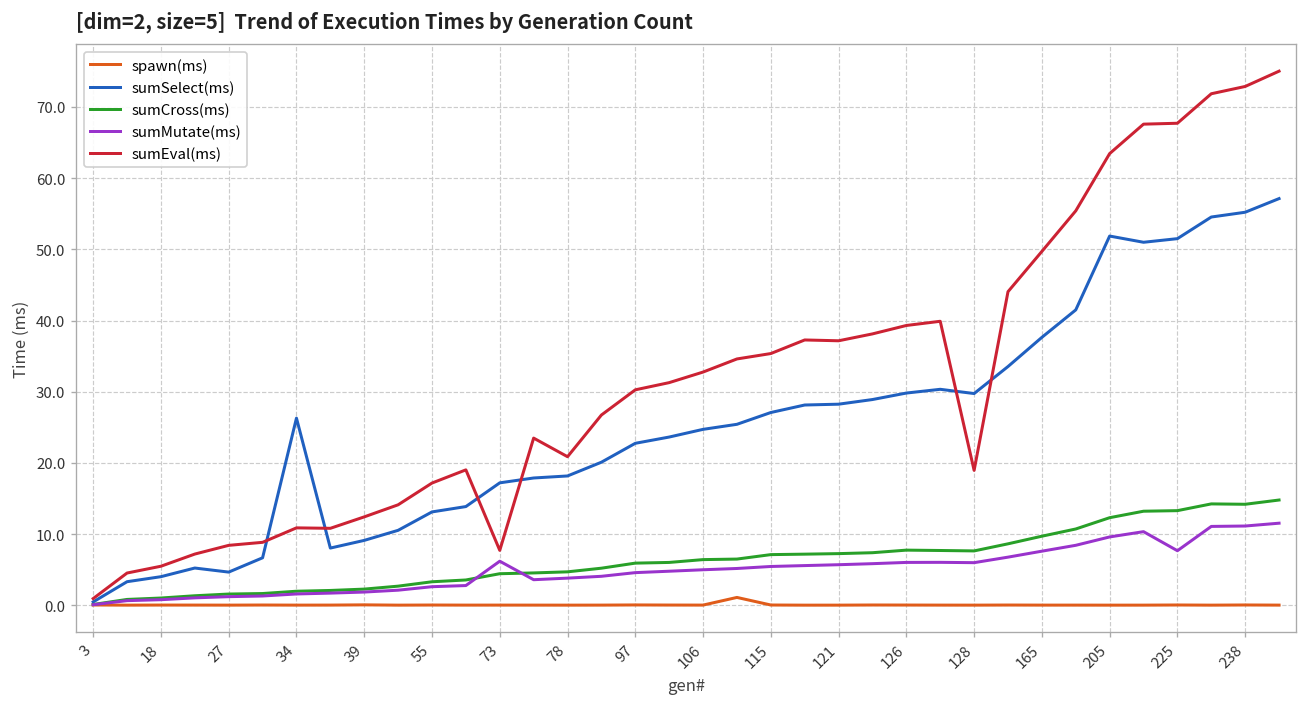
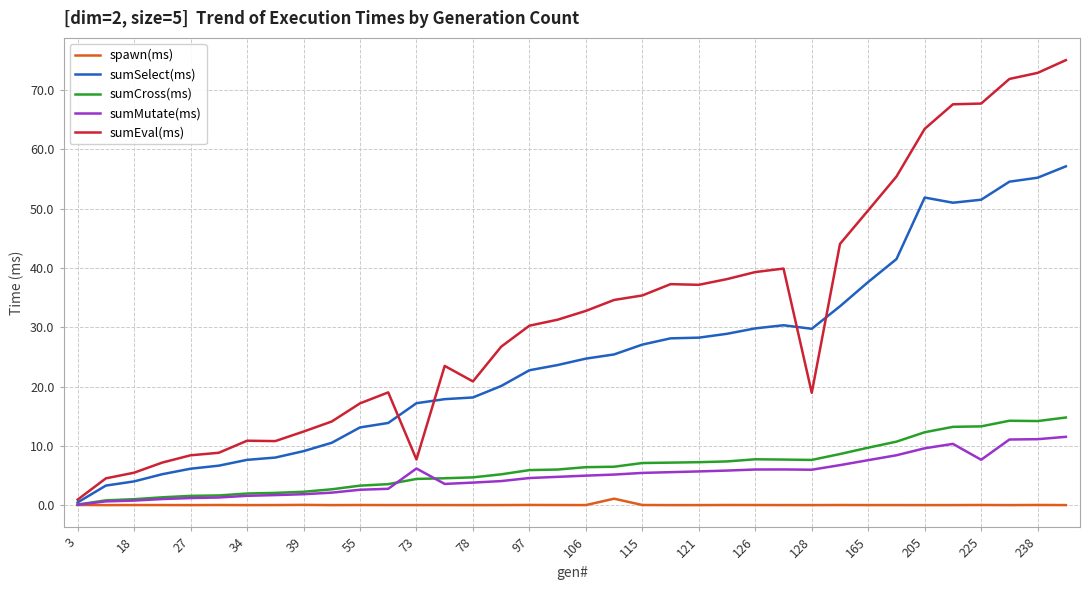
  {
    "spawn(ms)": {
      "18": 0,
      "27": 0,
      "34": 0,
      "39": 0,
      "55": 0,
      "73": 0,
      "78": 0,
      "97": 0,
      "106": 0,
      "115": 0,
      "121": 0,
      "126": 0,
      "128": 0,
      "165": 0,
      "205": 0,
      "225": 0,
      "238": 0
    },
    "sumSelect(ms)": {
      "18": 4,
-     "27": 5,
-     "34": 26,
+     "27": 6,
+     "34": 8,
      "39": 9,
      "55": 13,
      "73": 17,
      "78": 18,
      "97": 23,
      "106": 25,
      "115": 27,
      "121": 28,
      "126": 30,
      "128": 30,
      "165": 38,
      "205": 52,
      "225": 52,
      "238": 55
    },
    "sumCross(ms)": {
      "55": 3,
      "73": 4,
      "78": 5,
      "97": 6,
      "106": 6,
      "115": 7,
      "121": 7,
      "126": 8,
      "128": 8,
      "165": 10,
      "205": 12,
      "225": 13,
      "238": 14
    },
    "sumMutate(ms)": {
      "55": 3,
      "73": 6,
      "78": 4,
      "97": 5,
      "106": 5,
      "115": 5,
      "121": 6,
      "126": 6,
      "128": 6,
      "165": 8,
      "205": 10,
      "225": 8,
      "238": 11
    },
    "sumEval(ms)": {
      "3": 1,
      "18": 5,
      "27": 8,
      "34": 11,
      "39": 12,
      "55": 17,
      "73": 8,
      "78": 21,
      "97": 30,
      "106": 33,
      "115": 35,
      "121": 37,
      "126": 39,
      "128": 19,
      "165": 50,
      "205": 63,
      "225": 68,
      "238": 73
    }
  }
